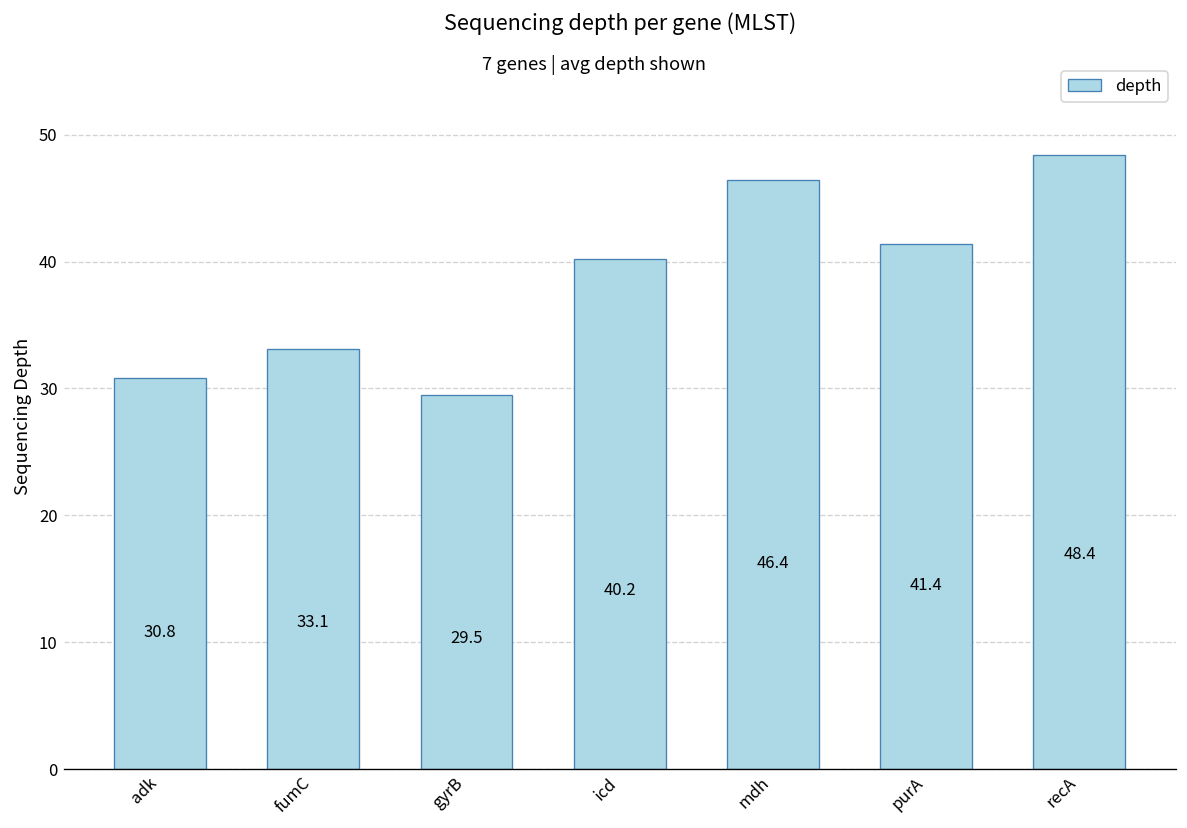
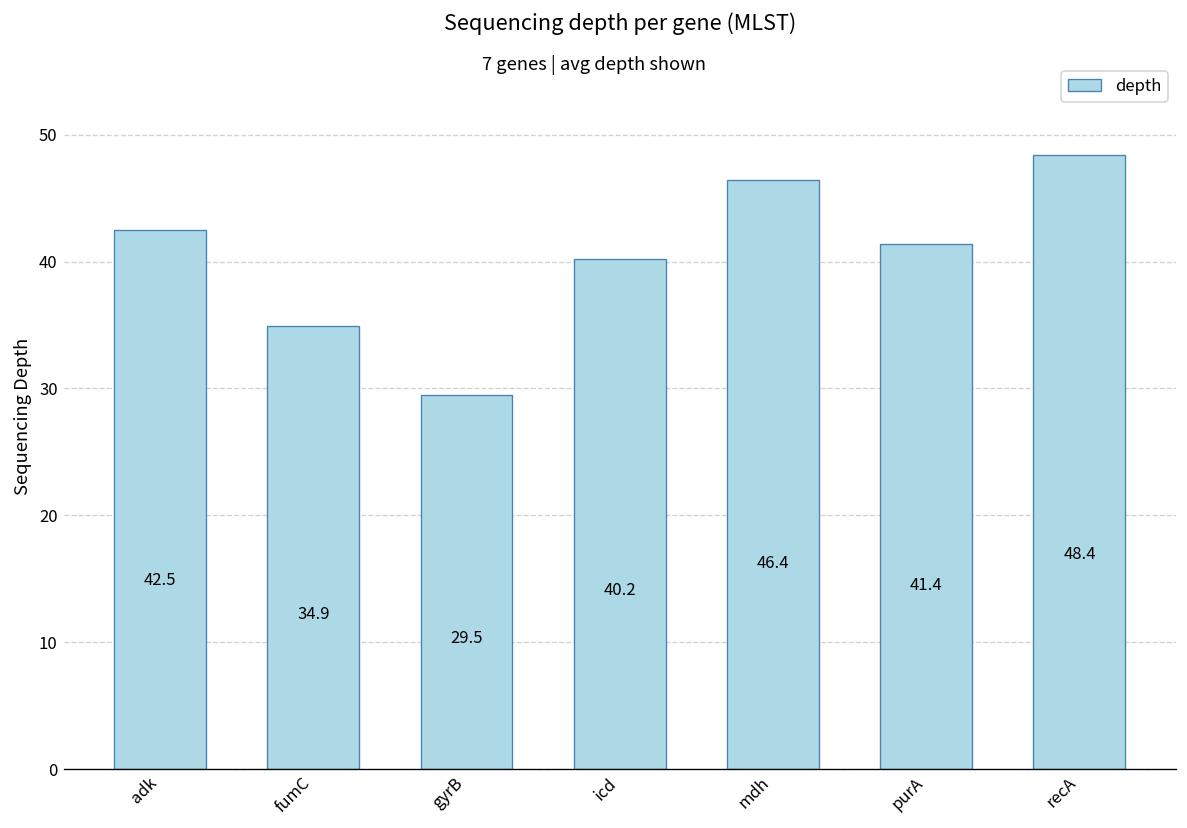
  {
-   "adk": 30.8,
-   "fumC": 33.1,
+   "adk": 42.5,
+   "fumC": 34.9,
    "gyrB": 29.5,
    "icd": 40.2,
    "mdh": 46.4,
    "purA": 41.4,
    "recA": 48.4
  }
